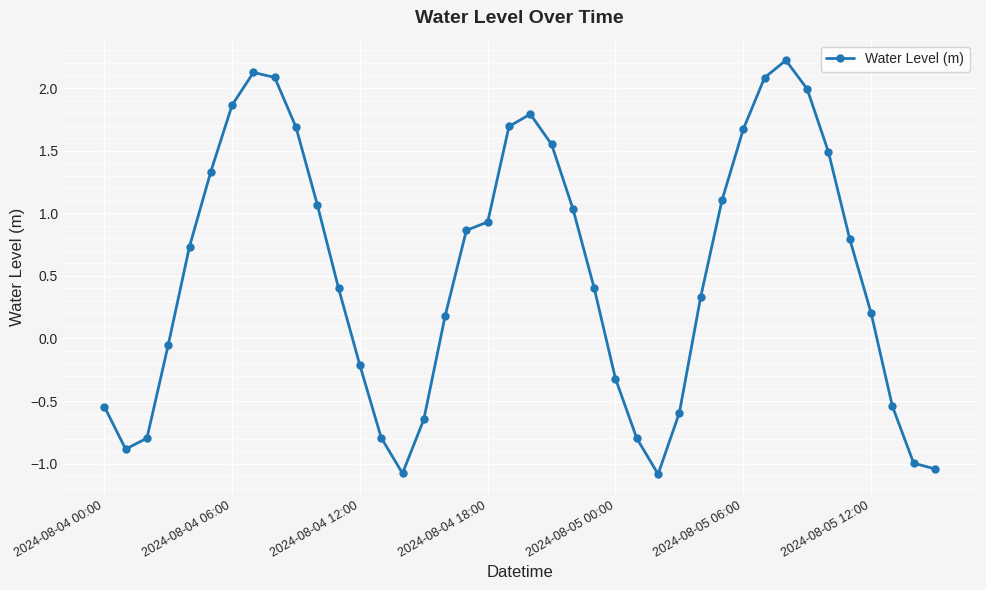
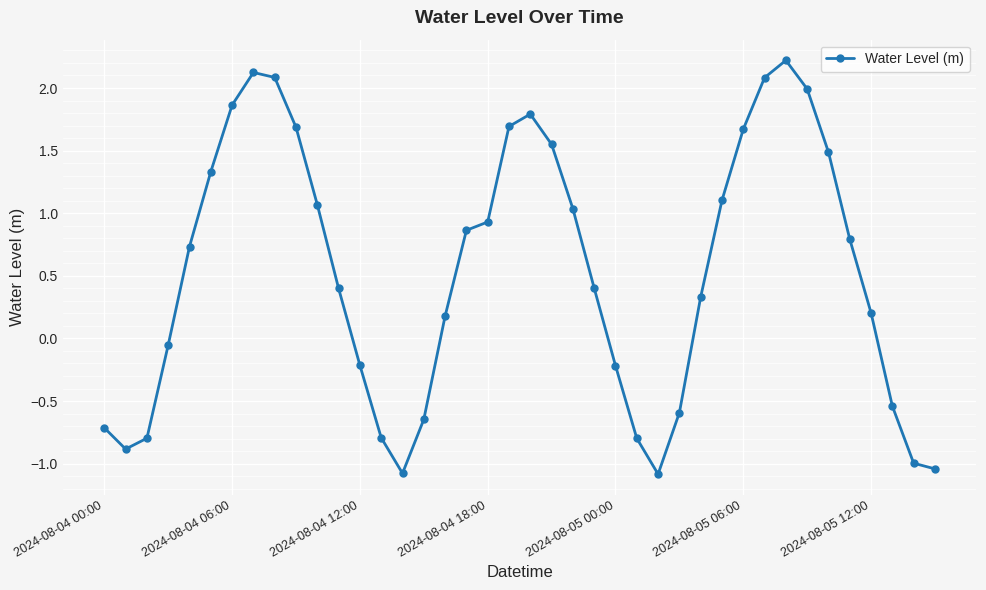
  {
-   "2024-08-04 00:00": -0.54,
+   "2024-08-04 00:00": -0.71,
    "2024-08-04 06:00": 1.86,
    "2024-08-04 12:00": -0.21,
    "2024-08-04 18:00": 0.93,
-   "2024-08-05 00:00": -0.32,
+   "2024-08-05 00:00": -0.22,
    "2024-08-05 06:00": 1.67,
    "2024-08-05 12:00": 0.20
  }
